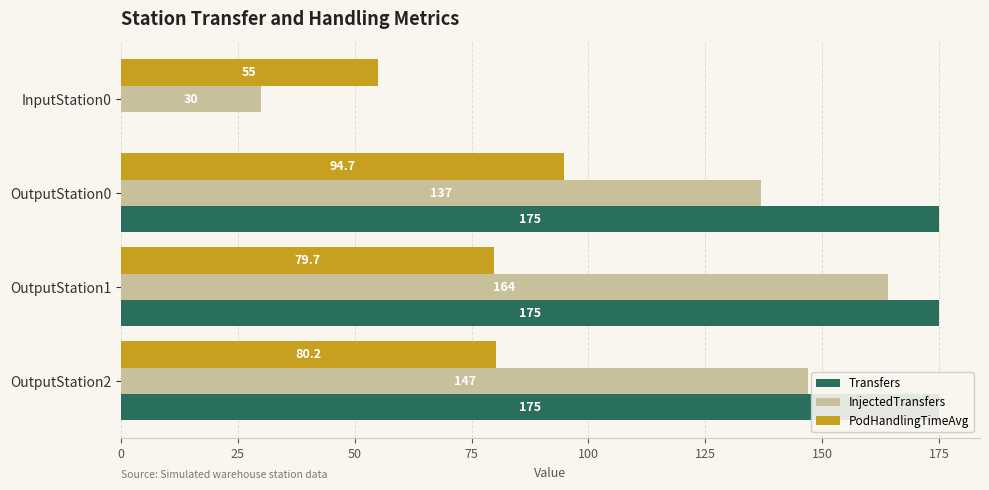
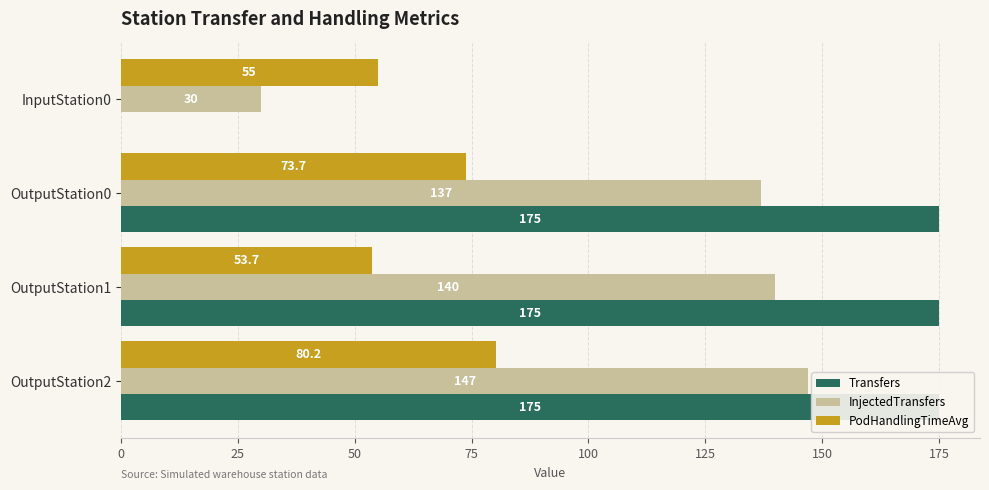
  {
    "Transfers": {
      "OutputStation0": 175,
      "OutputStation1": 175
    },
    "InjectedTransfers": {
      "InputStation0": 30,
      "OutputStation0": 137,
-     "OutputStation1": 164,
+     "OutputStation1": 140,
      "OutputStation2": 147
    },
    "PodHandlingTimeAvg": {
      "InputStation0": 55,
-     "OutputStation0": 94.7,
-     "OutputStation1": 79.7,
+     "OutputStation0": 73.7,
+     "OutputStation1": 53.7,
      "OutputStation2": 80.2
    }
  }
